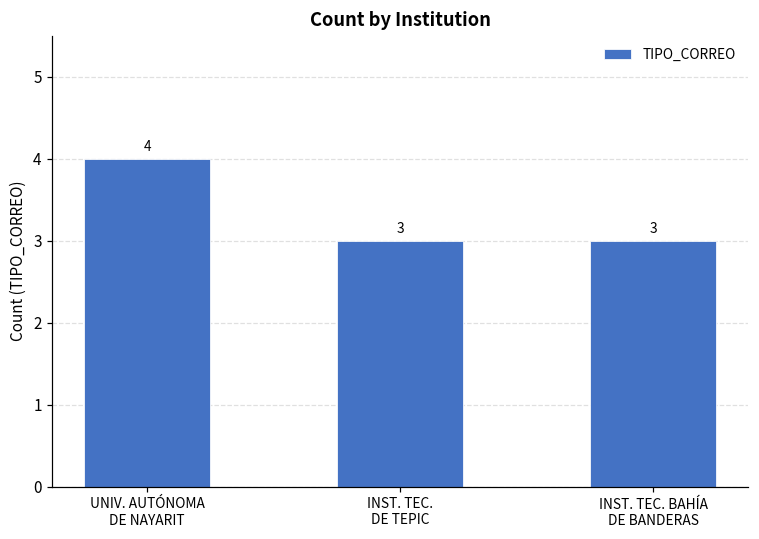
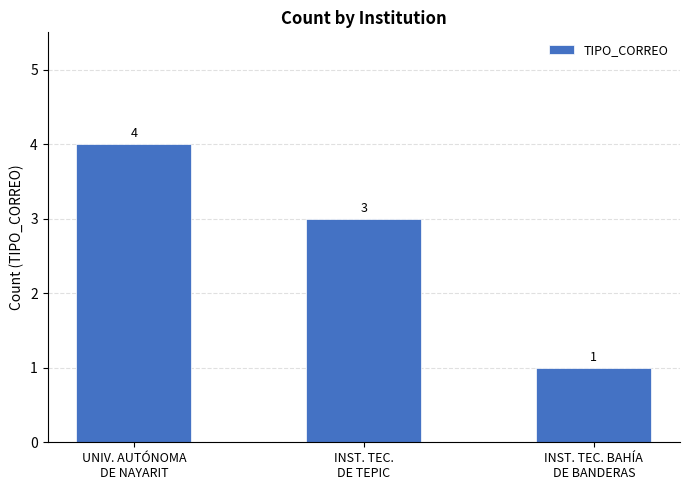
  {
    "UNIV. AUTÓNOMA DE NAYARIT": 4,
    "INST. TEC. DE TEPIC": 3,
-   "INST. TEC. BAHÍA DE BANDERAS": 3
+   "INST. TEC. BAHÍA DE BANDERAS": 1
  }
